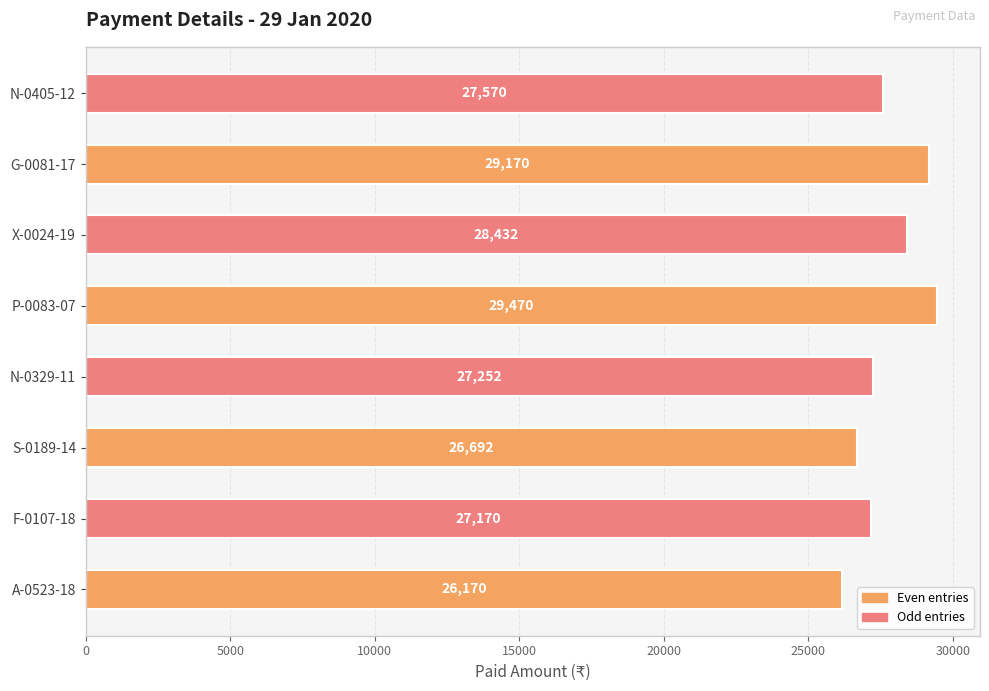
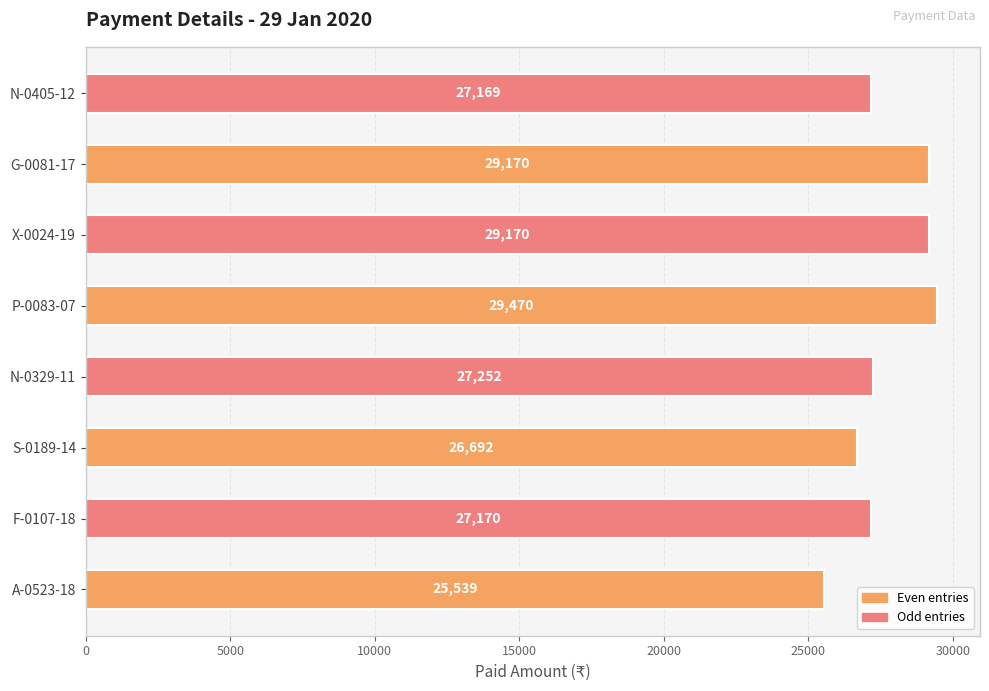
  {
-   "N-0405-12": "27,570",
+   "N-0405-12": "27,169",
    "G-0081-17": "29,170",
-   "X-0024-19": "28,432",
+   "X-0024-19": "29,170",
    "P-0083-07": "29,470",
    "N-0329-11": "27,252",
    "S-0189-14": "26,692",
    "F-0107-18": "27,170",
-   "A-0523-18": "26,170"
+   "A-0523-18": "25,539"
  }
